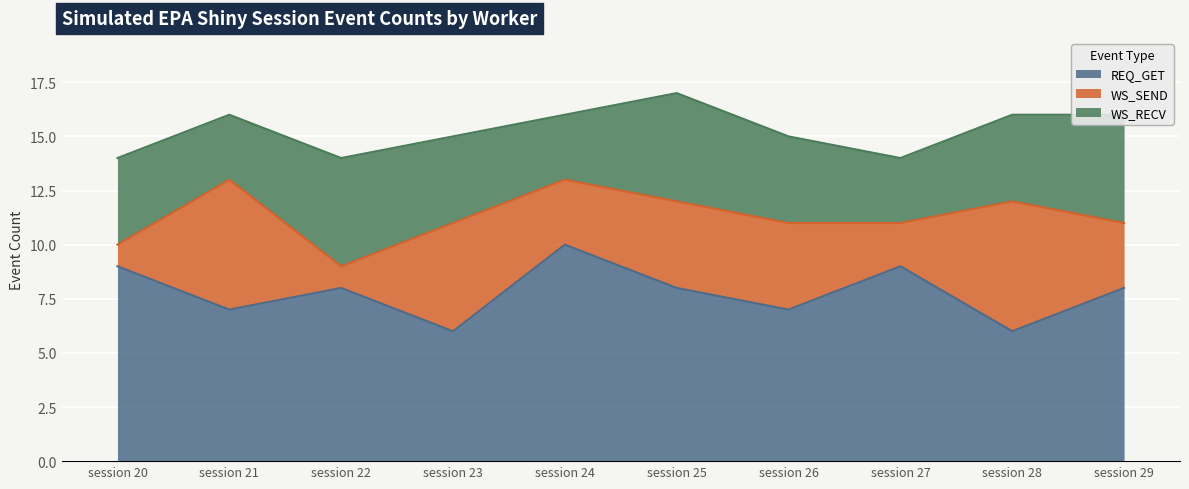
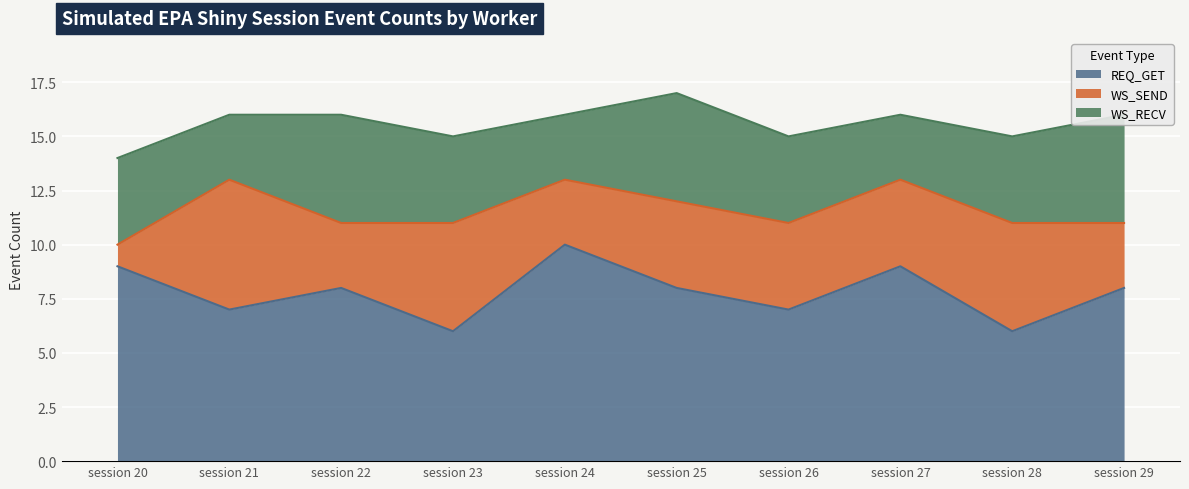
  {
    "WS_SEND": {
      "session 20": 1,
      "session 21": 6,
-     "session 22": 1,
+     "session 22": 3,
      "session 23": 5,
      "session 24": 3,
      "session 25": 4,
      "session 26": 4,
-     "session 27": 2,
-     "session 28": 6,
+     "session 27": 4,
+     "session 28": 5,
      "session 29": 3
    }
  }
